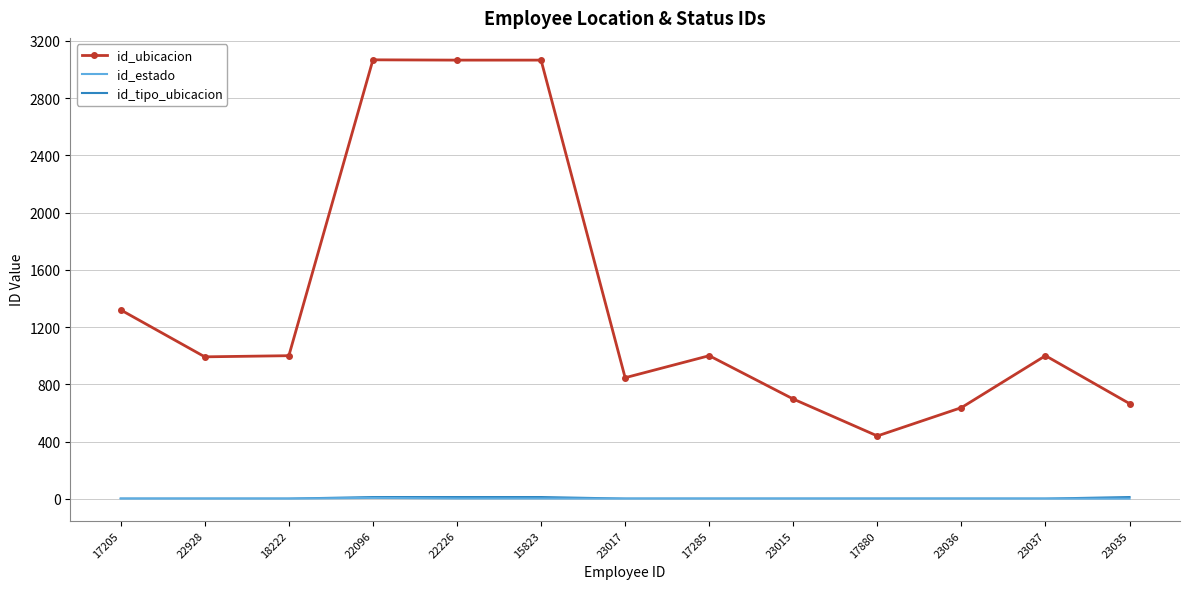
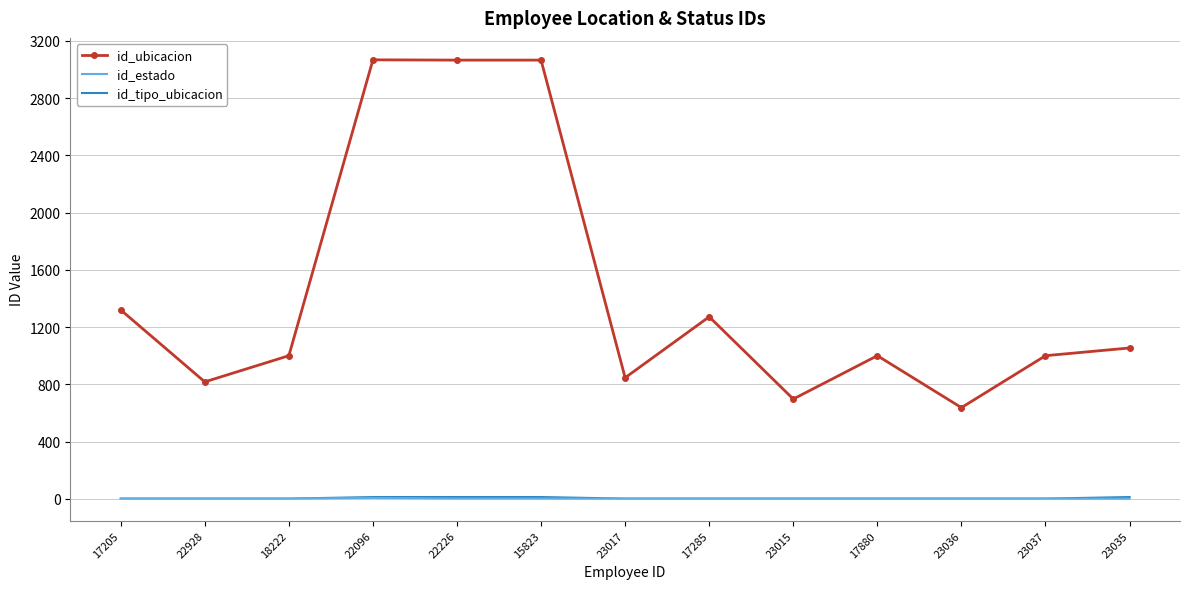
  {
    "id_ubicacion": {
      "17205": 1320,
-     "22928": 990,
+     "22928": 820,
      "18222": 1000,
      "22096": 3070,
      "22226": 3070,
      "15823": 3070,
      "23017": 850,
-     "17285": 1000,
+     "17285": 1270,
      "23015": 700,
-     "17880": 440,
+     "17880": 1000,
      "23036": 640,
      "23037": 1000,
-     "23035": 670
+     "23035": 1050
    }
  }
